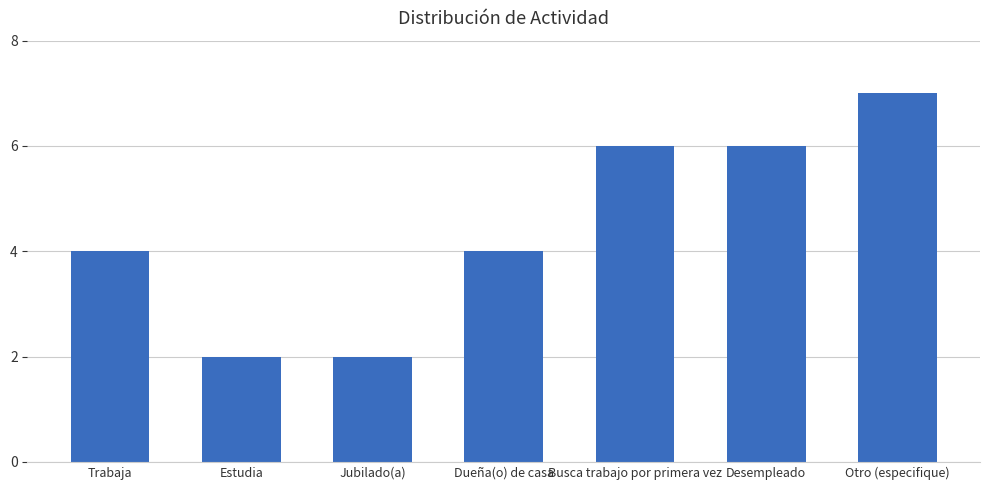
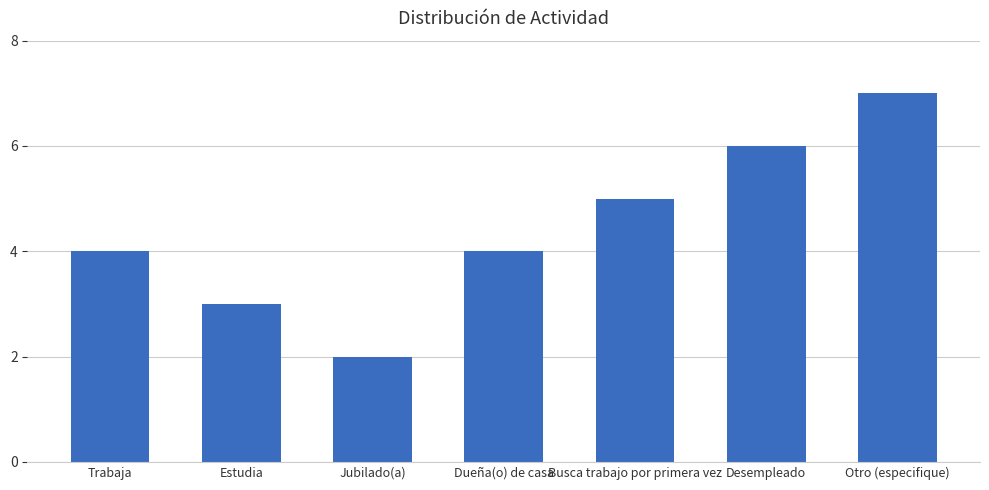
  {
    "Trabaja": 4,
-   "Estudia": 2,
+   "Estudia": 3,
    "Jubilado(a)": 2,
    "Dueña(o) de casa": 4,
-   "Busca trabajo por primera vez": 6,
+   "Busca trabajo por primera vez": 5,
    "Desempleado": 6,
    "Otro (especifique)": 7
  }
